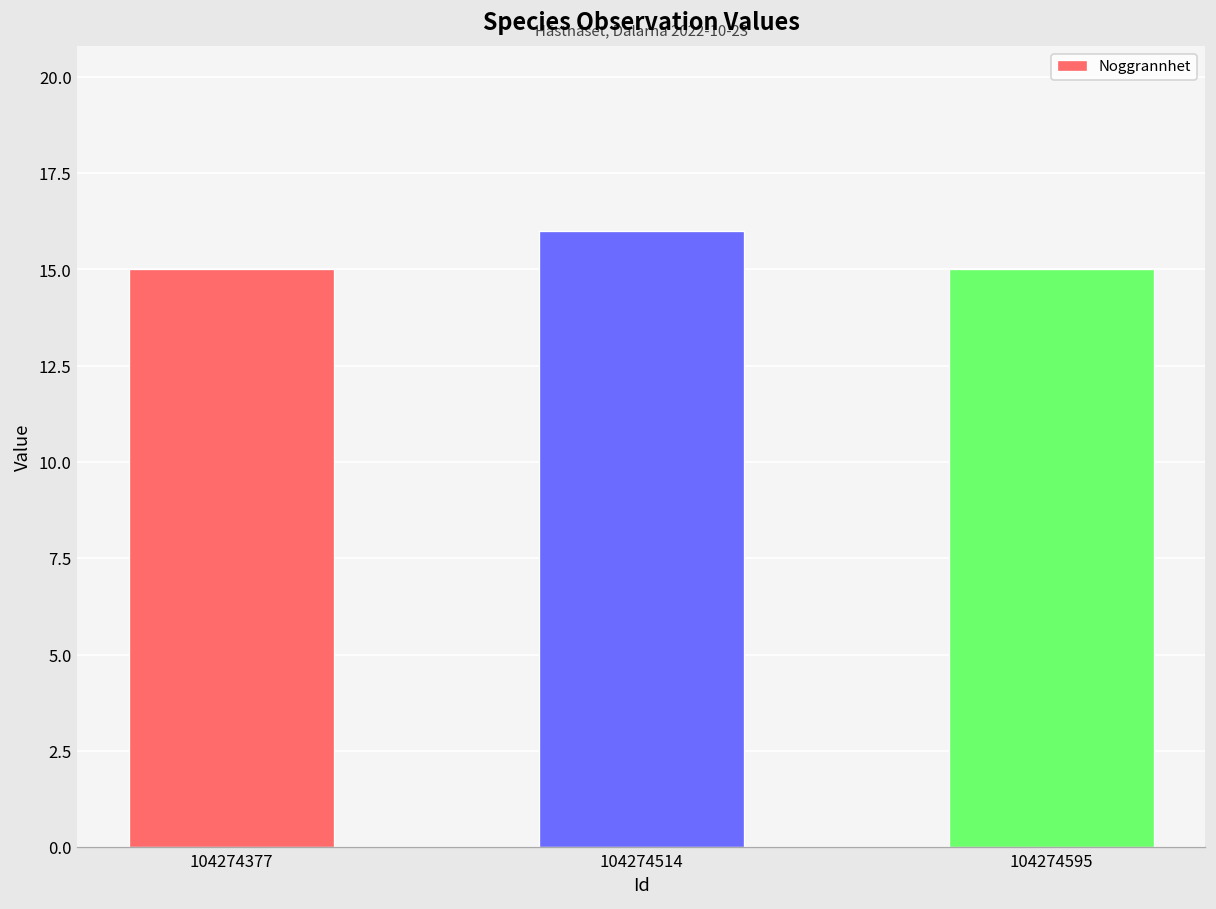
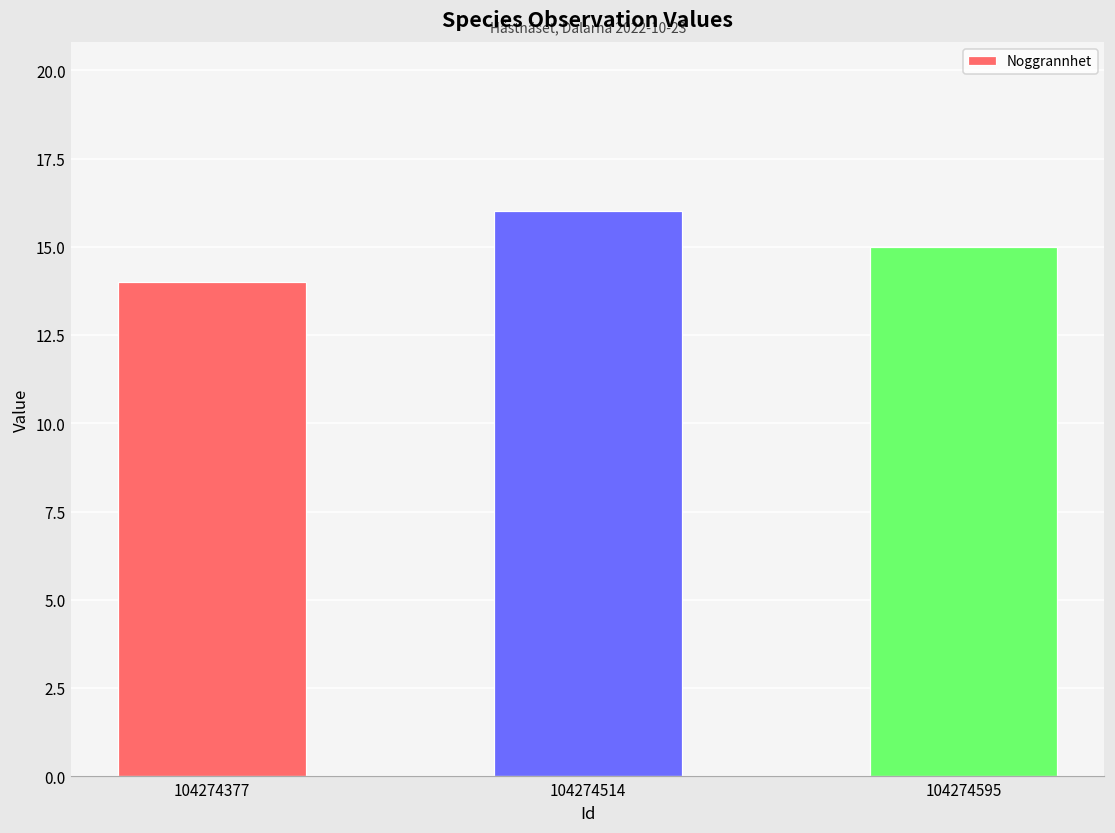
  {
-   "104274377": 15,
+   "104274377": 14,
    "104274514": 16,
    "104274595": 15
  }
